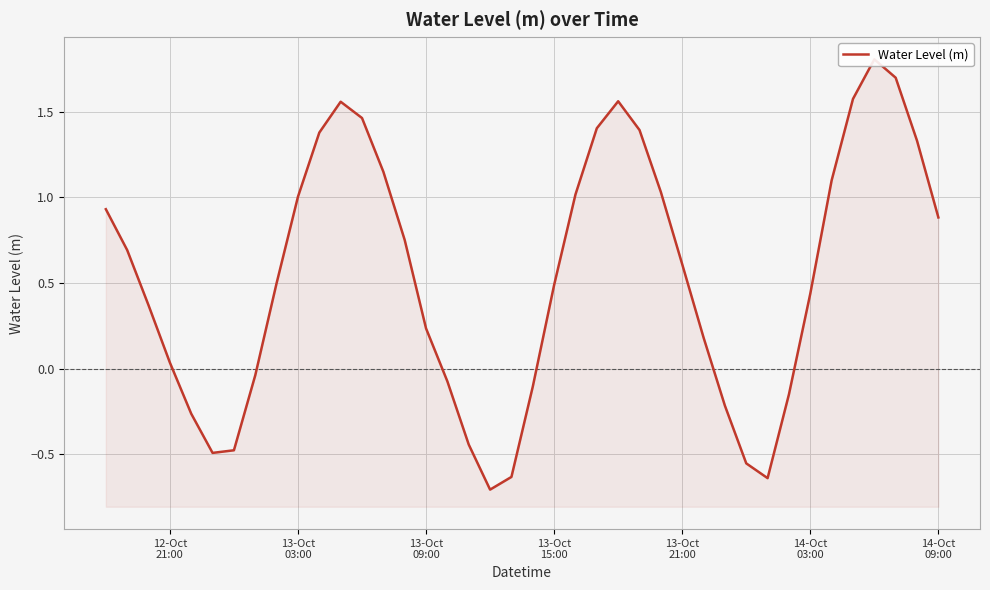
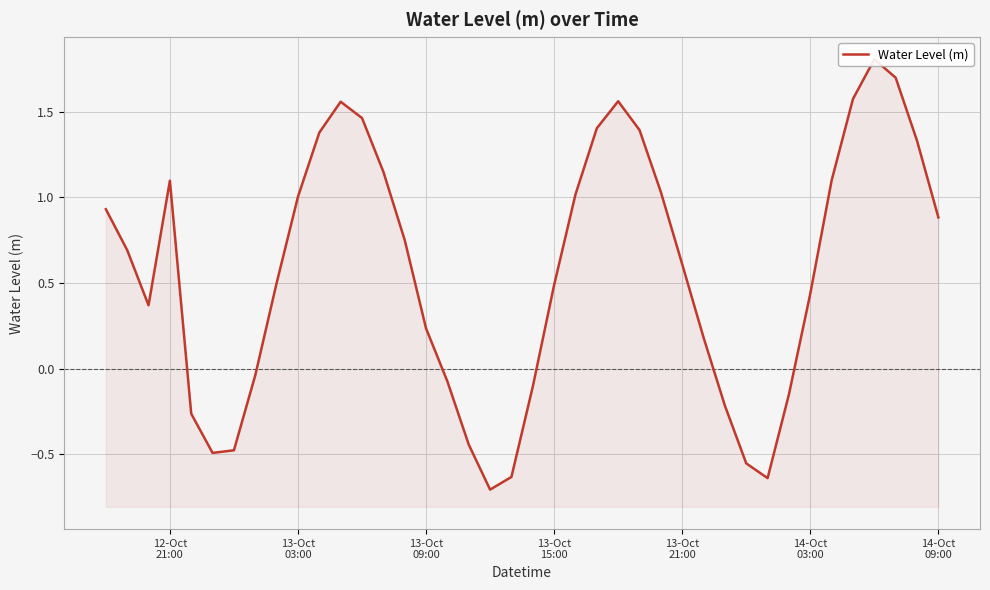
  {
-   "12-Oct 21:00": 0.04,
+   "12-Oct 21:00": 1.10,
    "13-Oct 03:00": 1.00,
    "13-Oct 09:00": 0.23,
    "13-Oct 15:00": 0.49,
    "13-Oct 21:00": 0.61,
    "14-Oct 03:00": 0.44,
    "14-Oct 09:00": 0.88
  }
